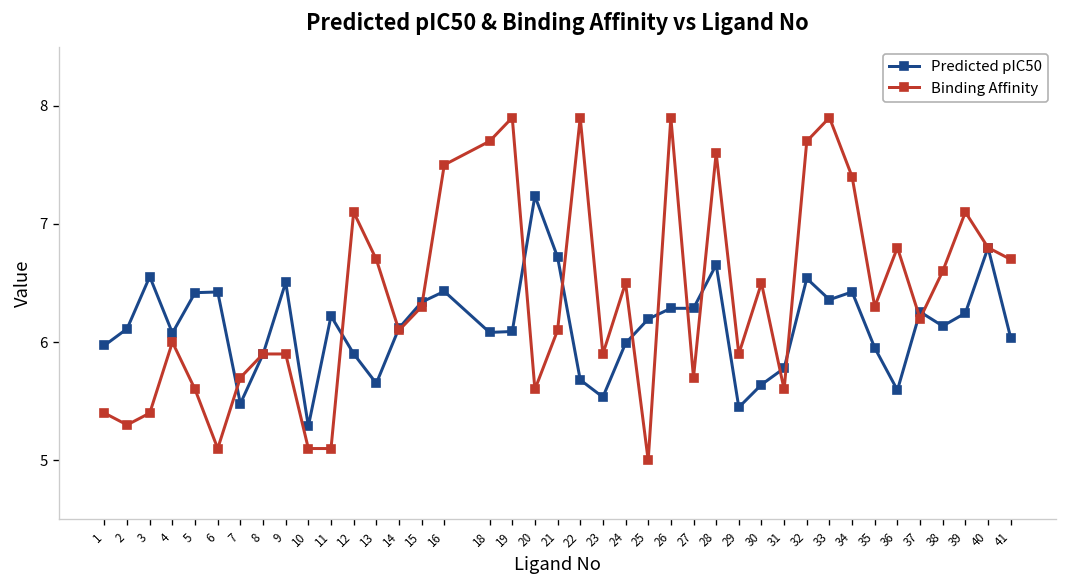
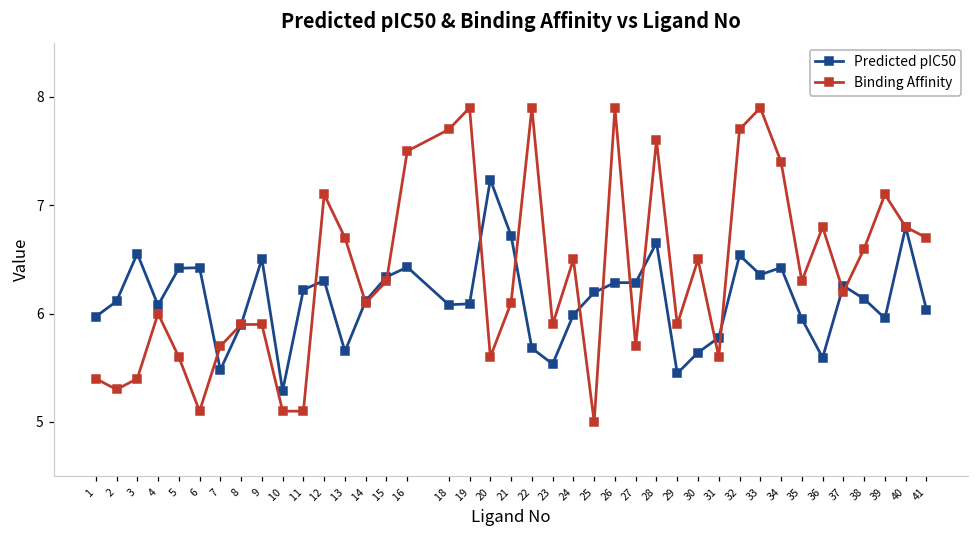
  {
    "Predicted pIC50": {
      "1": 6.0,
      "2": 6.1,
      "3": 6.6,
      "4": 6.1,
      "5": 6.4,
      "6": 6.4,
      "7": 5.5,
      "9": 6.5,
      "10": 5.3,
      "11": 6.2,
-     "12": 5.9,
+     "12": 6.3,
      "13": 5.7,
      "15": 6.3,
      "16": 6.4,
      "18": 6.1,
      "19": 6.1,
      "20": 7.2,
      "21": 6.7,
      "22": 5.7,
      "23": 5.5,
      "24": 6.0,
      "25": 6.2,
      "26": 6.3,
      "27": 6.3,
      "28": 6.7,
      "29": 5.4,
      "30": 5.6,
      "31": 5.8,
      "32": 6.5,
      "33": 6.4,
      "34": 6.4,
      "35": 6.0,
      "36": 5.6,
      "37": 6.3,
      "38": 6.1,
-     "39": 6.2,
+     "39": 6.0,
      "41": 6.0
    },
    "Binding Affinity": {
      "1": 5.4,
      "2": 5.3,
      "3": 5.4,
      "4": 6.0,
      "5": 5.6,
      "6": 5.1,
      "7": 5.7,
      "9": 5.9,
      "10": 5.1,
      "11": 5.1,
      "12": 7.1,
      "13": 6.7,
      "15": 6.3,
      "16": 7.5,
      "18": 7.7,
      "19": 7.9,
      "20": 5.6,
      "21": 6.1,
      "22": 7.9,
      "23": 5.9,
      "24": 6.5,
      "25": 5.0,
      "26": 7.9,
      "27": 5.7,
      "28": 7.6,
      "29": 5.9,
      "30": 6.5,
      "31": 5.6,
      "32": 7.7,
      "33": 7.9,
      "34": 7.4,
      "35": 6.3,
      "36": 6.8,
      "37": 6.2,
      "38": 6.6,
      "39": 7.1,
      "41": 6.7
    }
  }
